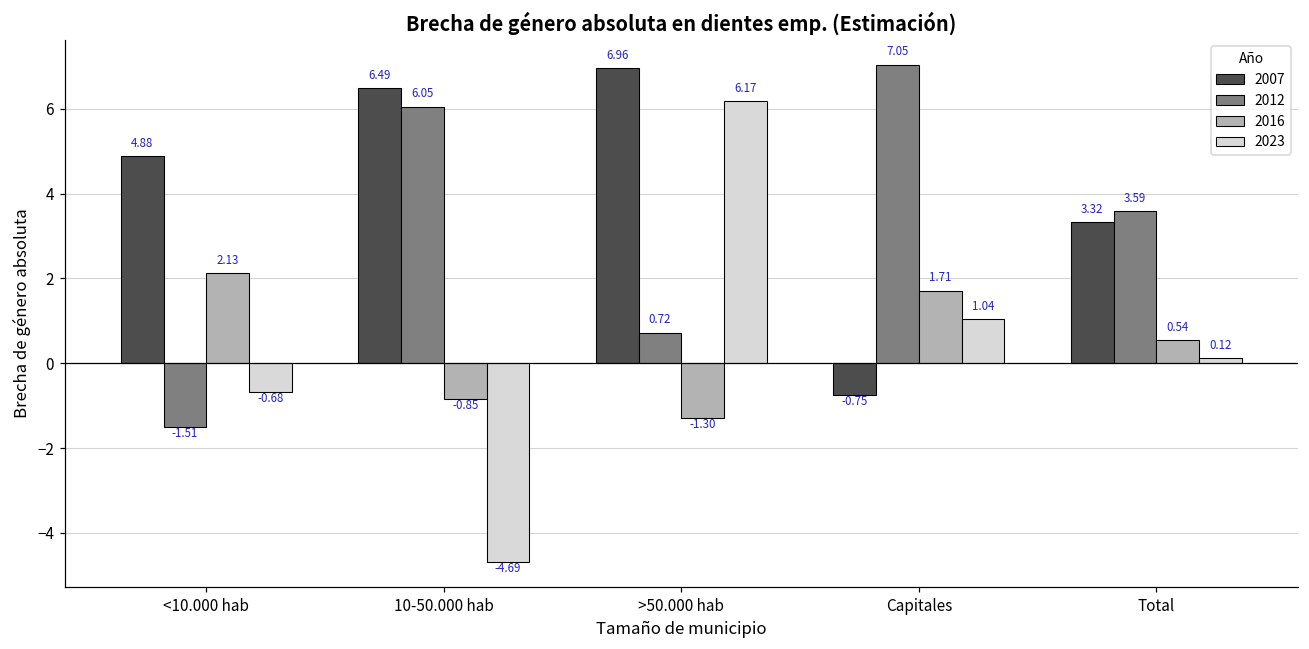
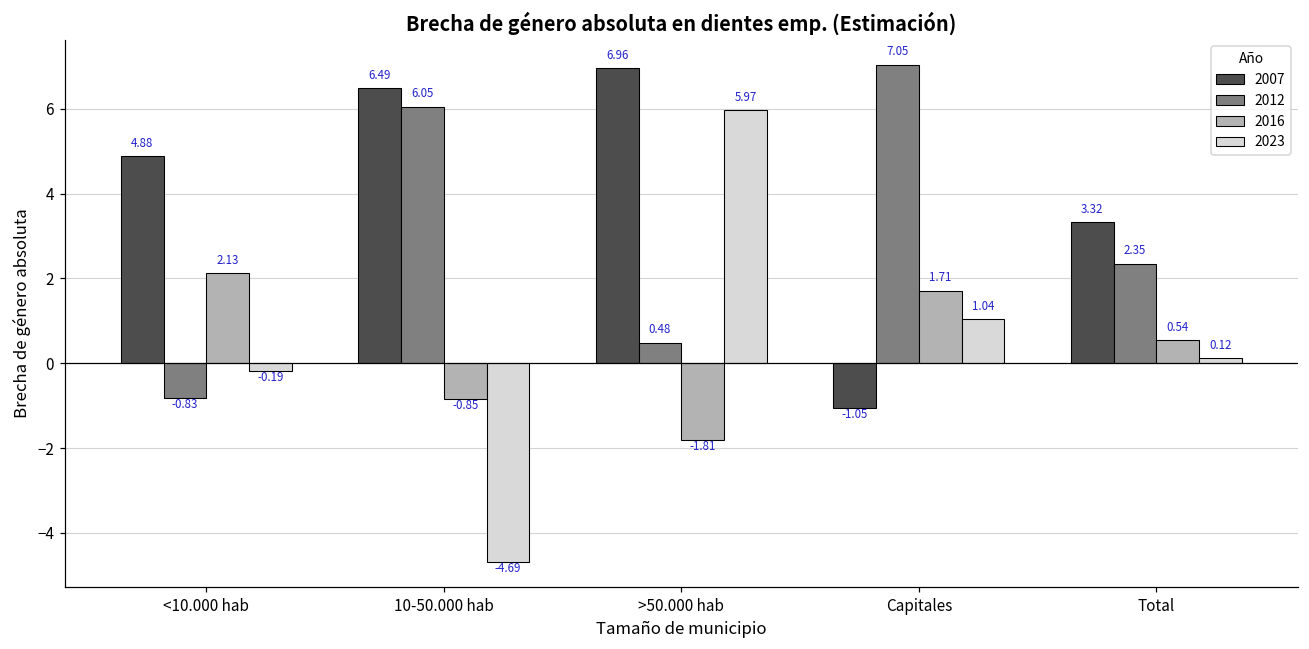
  {
    "2007": {
      "<10.000 hab": 4.88,
      "10-50.000 hab": 6.49,
      ">50.000 hab": 6.96,
-     "Capitales": -0.75,
+     "Capitales": -1.05,
      "Total": 3.32
    },
    "2012": {
-     "<10.000 hab": -1.51,
+     "<10.000 hab": -0.83,
      "10-50.000 hab": 6.05,
-     ">50.000 hab": 0.72,
+     ">50.000 hab": 0.48,
      "Capitales": 7.05,
-     "Total": 3.59
+     "Total": 2.35
    },
    "2016": {
      "<10.000 hab": 2.13,
      "10-50.000 hab": -0.85,
-     ">50.000 hab": -1.30,
+     ">50.000 hab": -1.81,
      "Capitales": 1.71,
      "Total": 0.54
    },
    "2023": {
-     "<10.000 hab": -0.68,
+     "<10.000 hab": -0.19,
      "10-50.000 hab": -4.69,
-     ">50.000 hab": 6.17,
+     ">50.000 hab": 5.97,
      "Capitales": 1.04,
      "Total": 0.12
    }
  }
